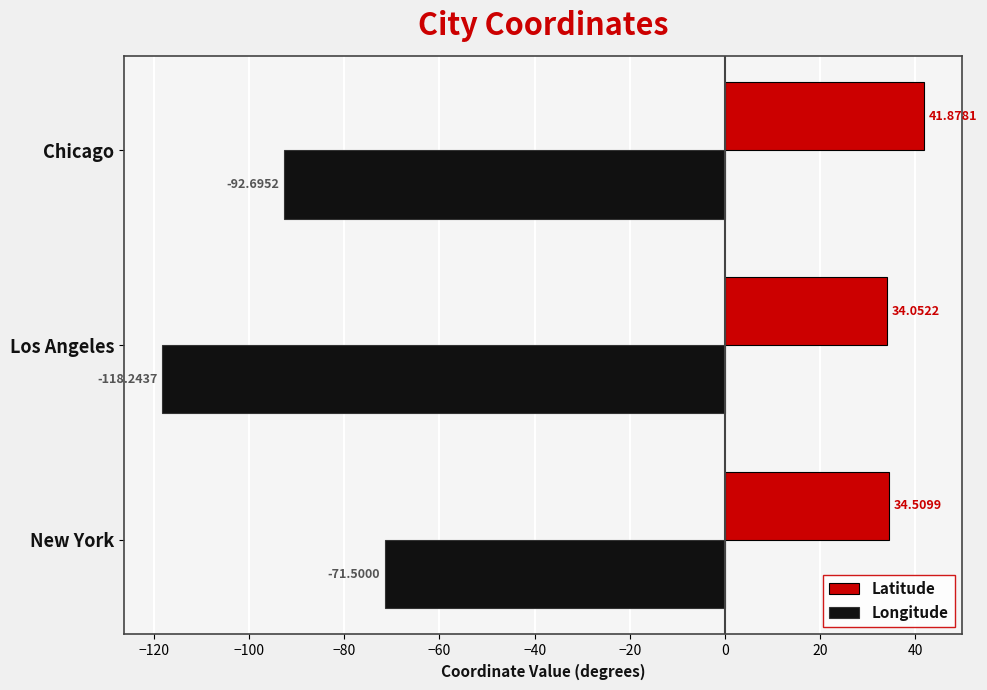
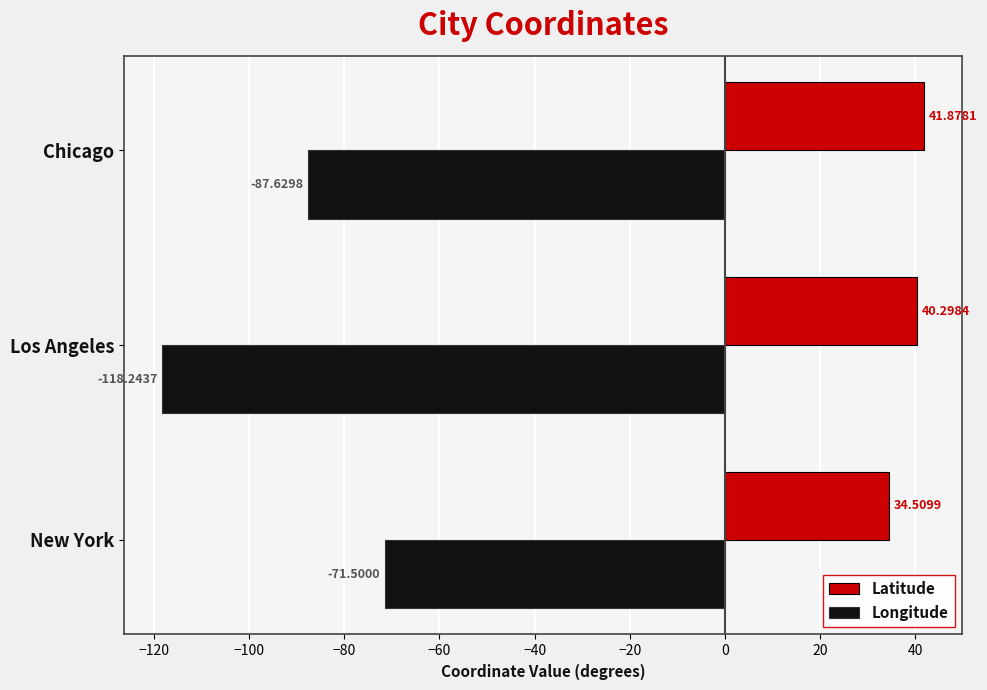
  {
    "Latitude": {
      "Chicago": 41.8781,
-     "Los Angeles": 34.0522,
+     "Los Angeles": 40.2984,
      "New York": 34.5099
    },
    "Longitude": {
-     "Chicago": -92.6952,
+     "Chicago": -87.6298,
      "Los Angeles": -118.2437,
      "New York": -71.5000
    }
  }
